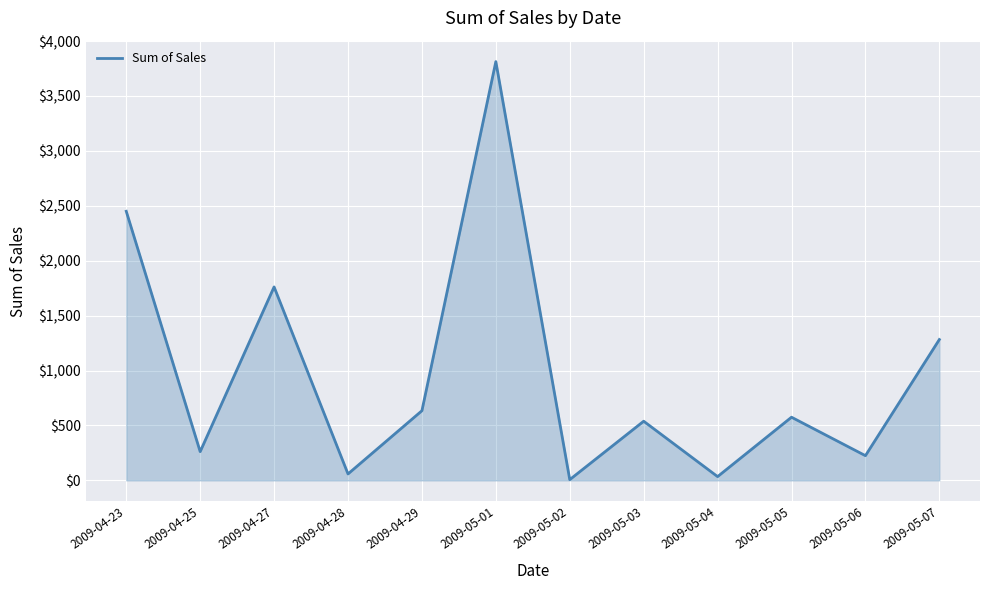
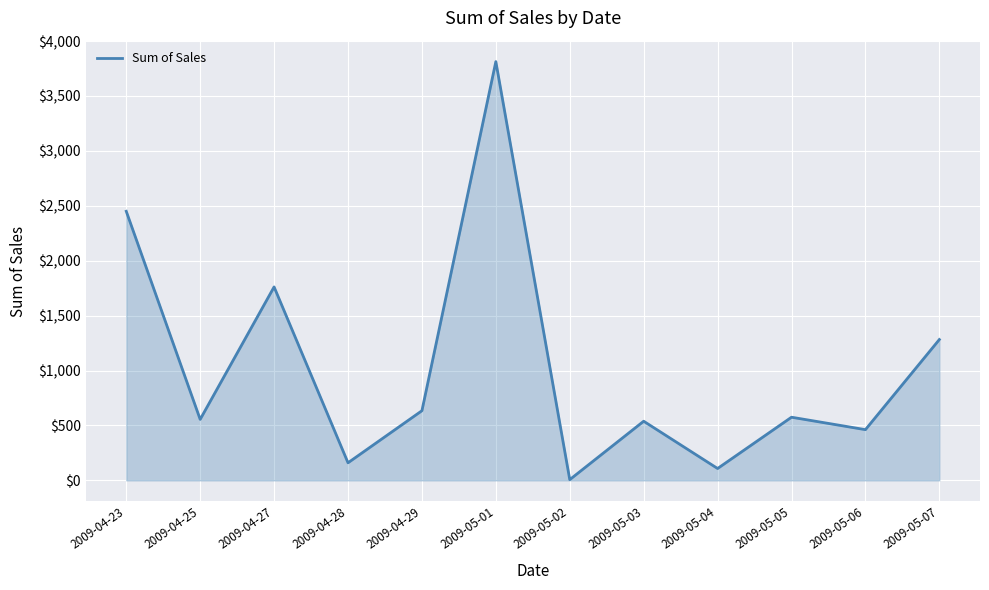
  {
    "2009-04-23": "$2,450",
-   "2009-04-25": "$260",
+   "2009-04-25": "$560",
    "2009-04-27": "$1,760",
-   "2009-04-28": "$60",
+   "2009-04-28": "$160",
    "2009-04-29": "$630",
    "2009-05-01": "$3,810",
    "2009-05-02": "$10",
    "2009-05-03": "$540",
-   "2009-05-04": "$30",
+   "2009-05-04": "$110",
    "2009-05-05": "$580",
-   "2009-05-06": "$220",
+   "2009-05-06": "$460",
    "2009-05-07": "$1,280"
  }
